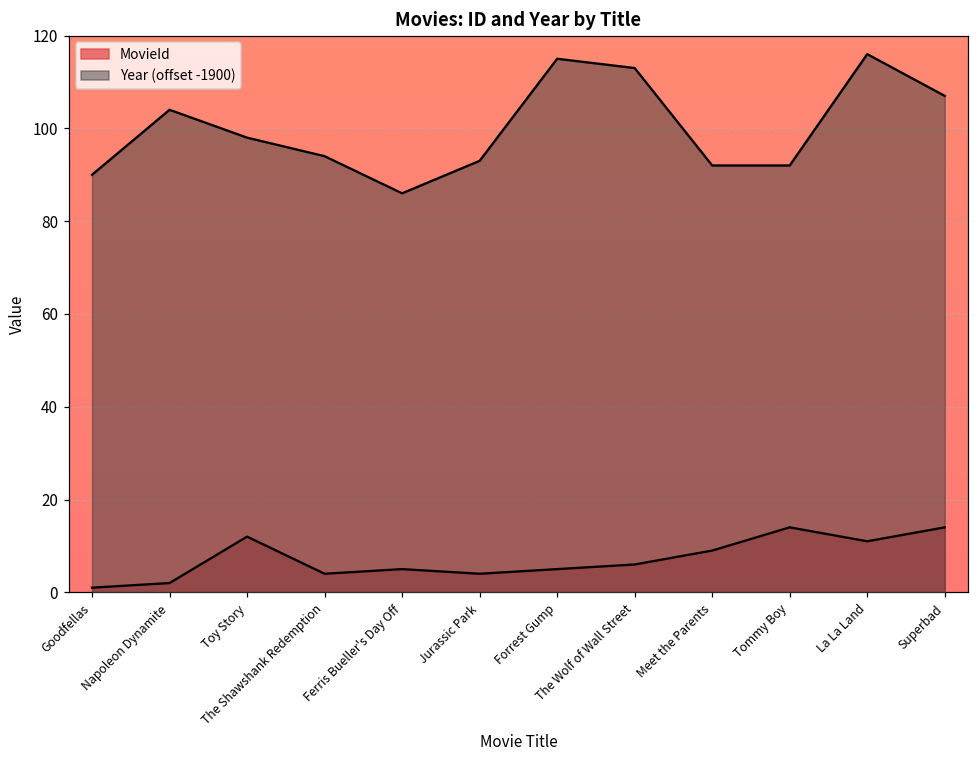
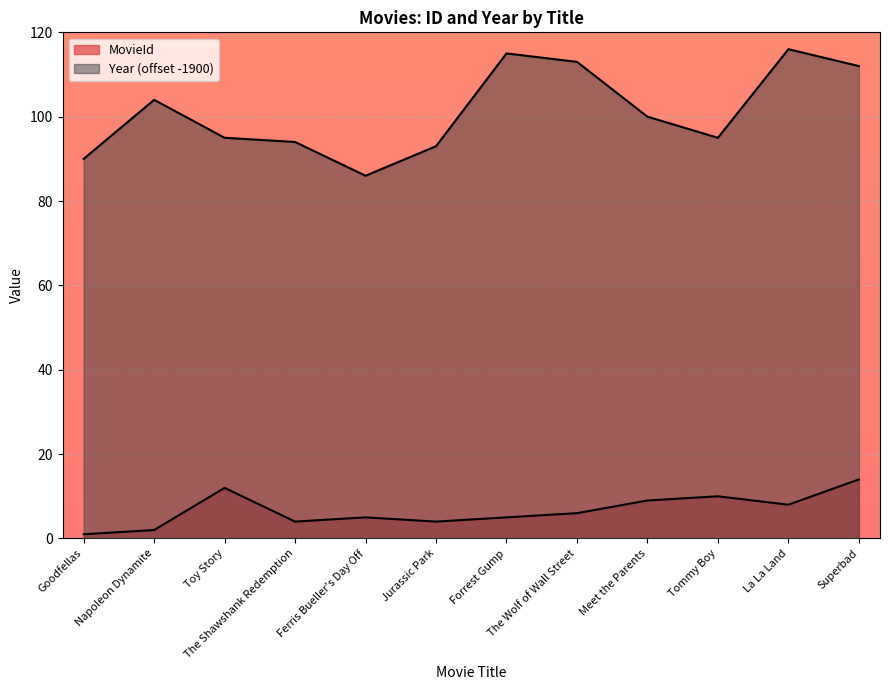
  {
    "MovieId": {
      "Goodfellas": 1,
      "Napoleon Dynamite": 2,
      "Toy Story": 12,
      "The Shawshank Redemption": 4,
      "Ferris Bueller's Day Off": 5,
      "Jurassic Park": 4,
      "Forrest Gump": 5,
      "The Wolf of Wall Street": 6,
      "Meet the Parents": 9,
-     "Tommy Boy": 14,
-     "La La Land": 11,
+     "Tommy Boy": 10,
+     "La La Land": 8,
      "Superbad": 14
    },
    "Year (offset -1900)": {
      "Goodfellas": 90,
      "Napoleon Dynamite": 104,
-     "Toy Story": 98,
+     "Toy Story": 95,
      "The Shawshank Redemption": 94,
      "Ferris Bueller's Day Off": 86,
      "Jurassic Park": 93,
      "Forrest Gump": 115,
      "The Wolf of Wall Street": 113,
-     "Meet the Parents": 92,
-     "Tommy Boy": 92,
+     "Meet the Parents": 100,
+     "Tommy Boy": 95,
      "La La Land": 116,
-     "Superbad": 107
+     "Superbad": 112
    }
  }
